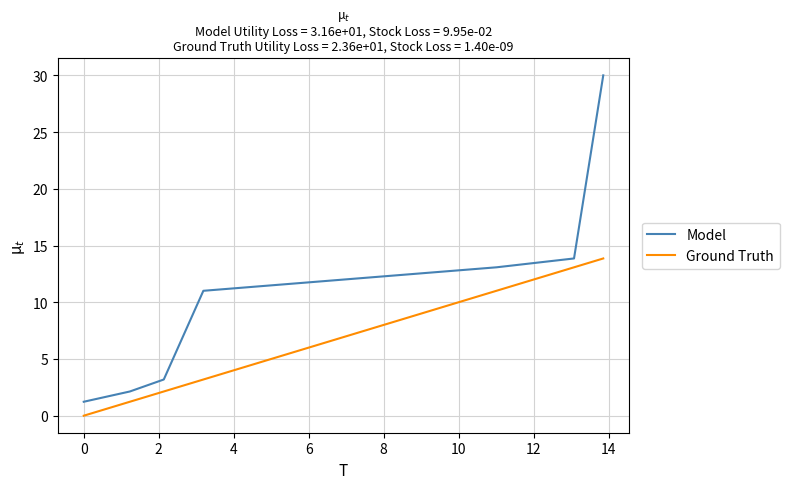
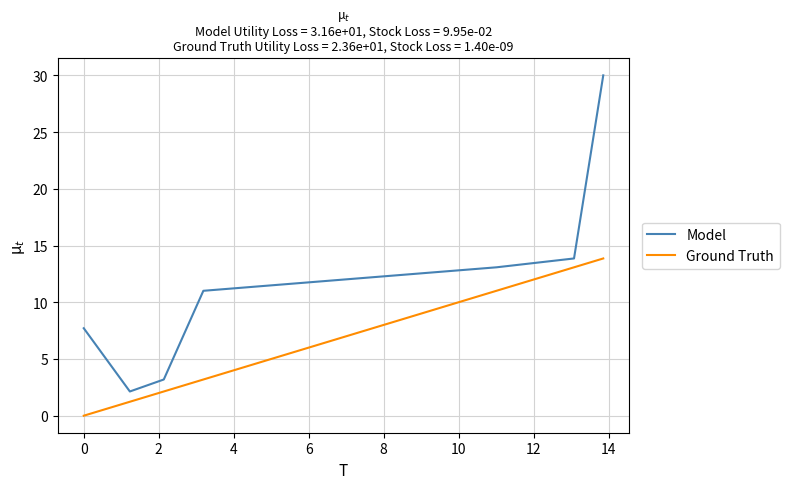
  {
    "Model": {
-     "0": 1.2
+     "0": 7.7
    },
    "Ground Truth": {
      "0": 0.0
    }
  }
